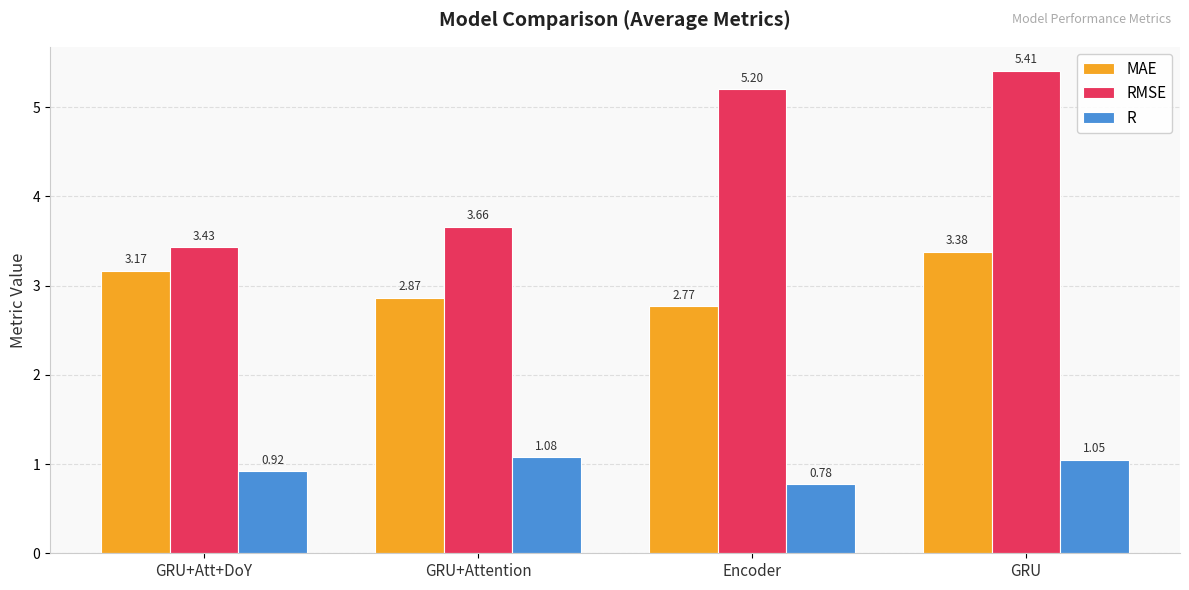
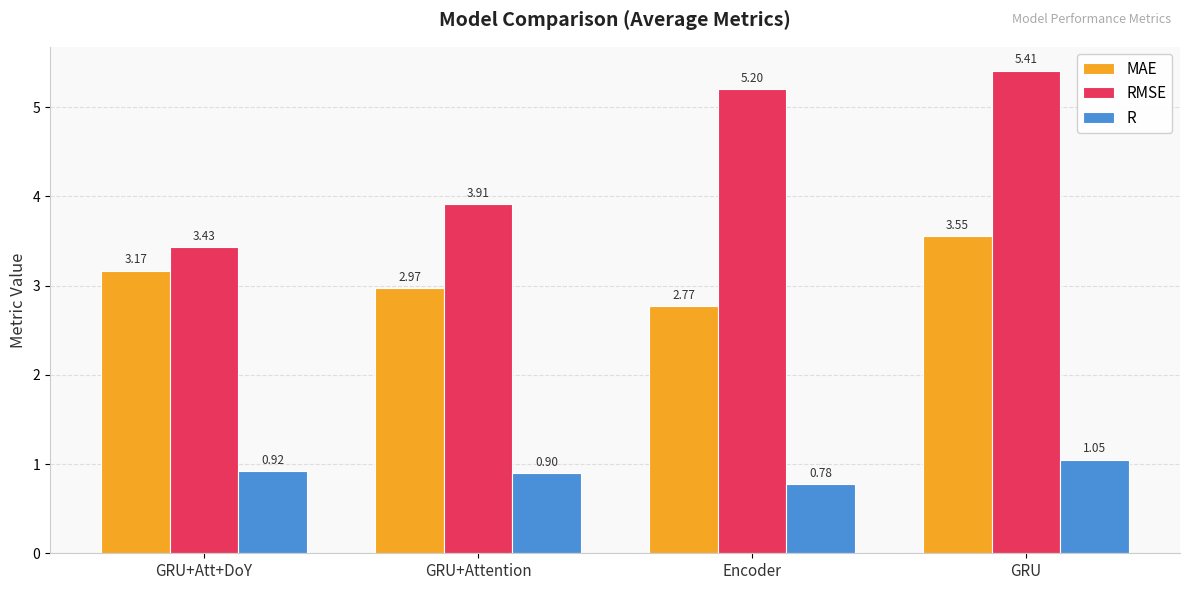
  {
    "MAE": {
      "GRU+Att+DoY": 3.17,
-     "GRU+Attention": 2.87,
+     "GRU+Attention": 2.97,
      "Encoder": 2.77,
-     "GRU": 3.38
+     "GRU": 3.55
    },
    "RMSE": {
      "GRU+Att+DoY": 3.43,
-     "GRU+Attention": 3.66,
+     "GRU+Attention": 3.91,
      "Encoder": 5.20,
      "GRU": 5.41
    },
    "R": {
      "GRU+Att+DoY": 0.92,
-     "GRU+Attention": 1.08,
+     "GRU+Attention": 0.90,
      "Encoder": 0.78,
      "GRU": 1.05
    }
  }
